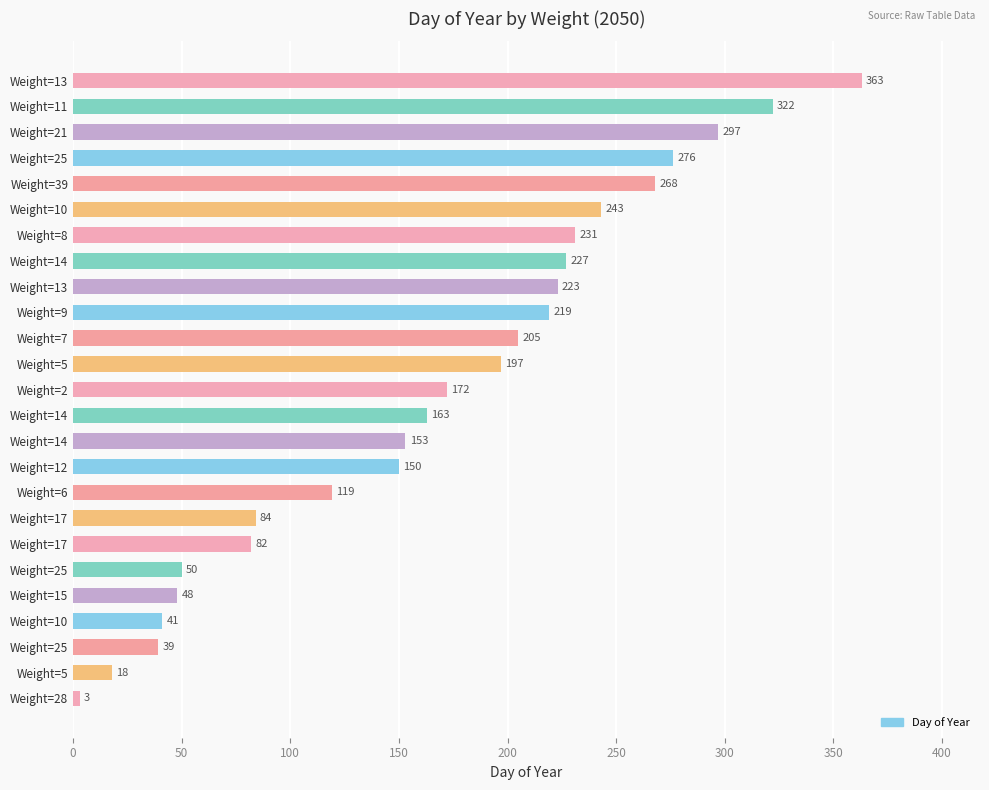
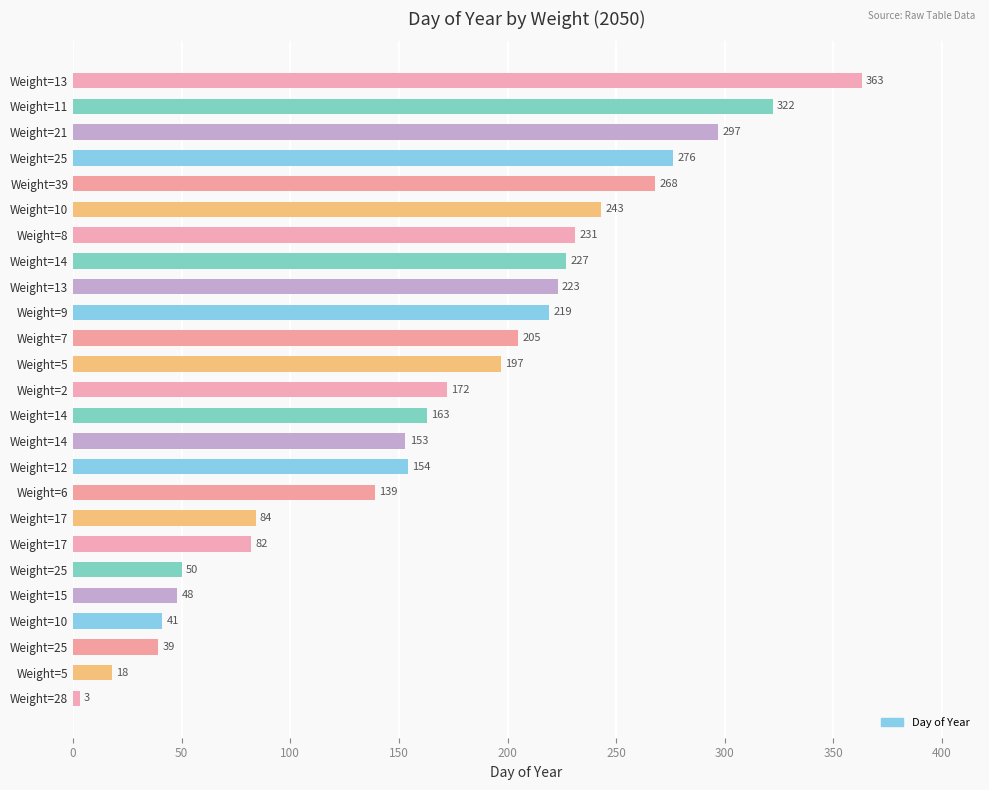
  {
    "Weight=11": 322,
    "Weight=21": 297,
    "Weight=39": 268,
    "Weight=8": 231,
    "Weight=9": 219,
    "Weight=7": 205,
    "Weight=2": 172,
-   "Weight=12": 150,
-   "Weight=6": 119,
+   "Weight=12": 154,
+   "Weight=6": 139,
    "Weight=15": 48,
    "Weight=28": 3
  }
